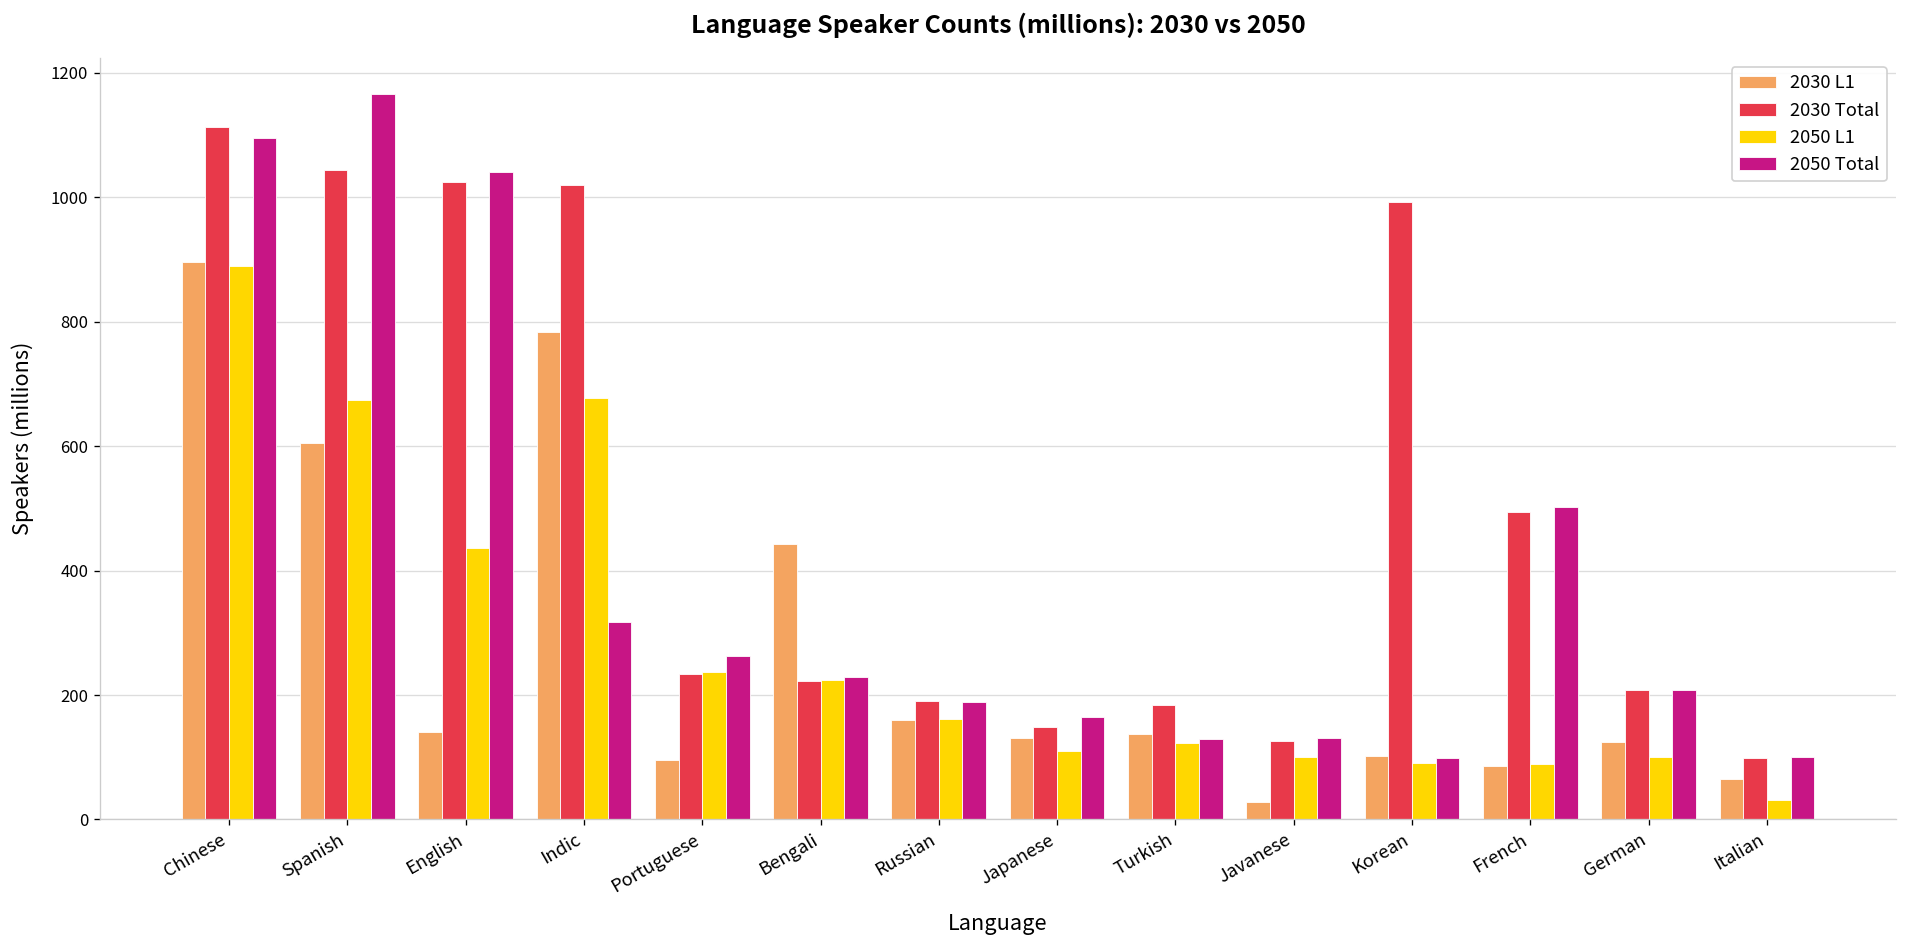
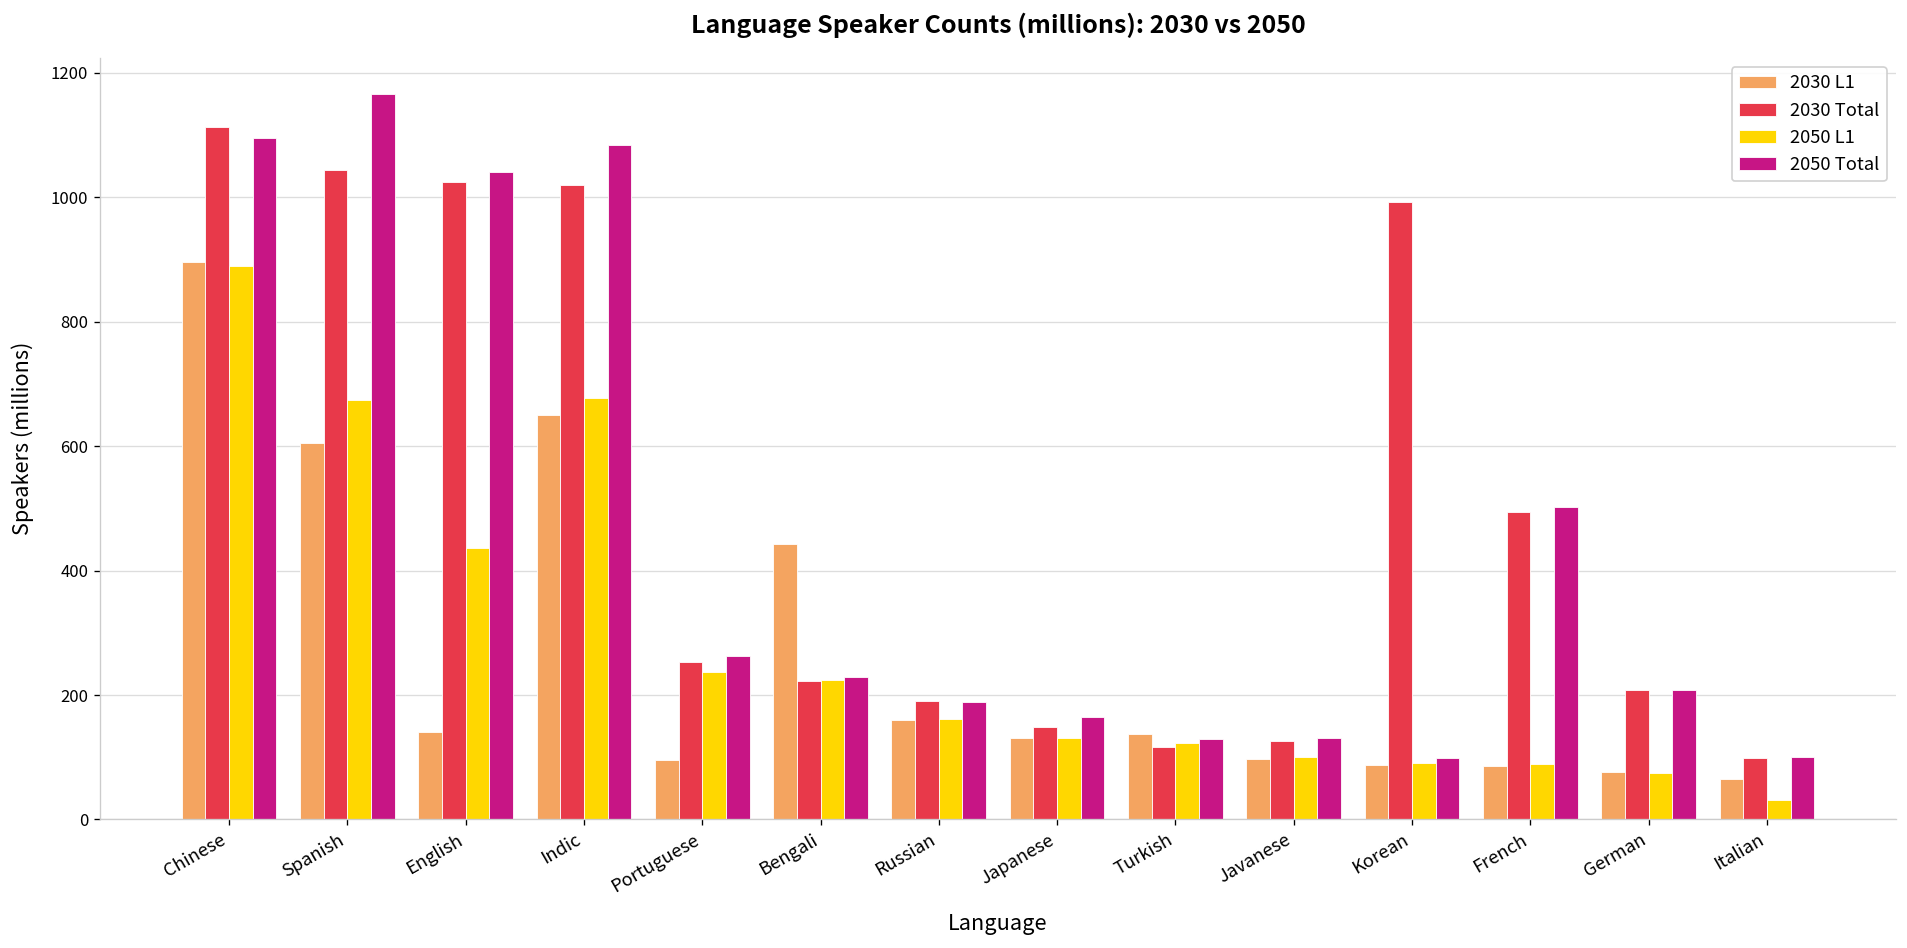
  {
    "2030 L1": {
      "Chinese": 900,
      "Spanish": 610,
      "English": 140,
-     "Indic": 780,
+     "Indic": 650,
      "Portuguese": 90,
      "Bengali": 440,
      "Russian": 160,
      "Japanese": 130,
      "Turkish": 140,
-     "Javanese": 30,
-     "Korean": 100,
+     "Javanese": 100,
+     "Korean": 90,
      "French": 90,
-     "German": 130,
+     "German": 80,
      "Italian": 70
    },
    "2030 Total": {
      "Chinese": 1110,
      "Spanish": 1040,
      "English": 1020,
      "Indic": 1020,
-     "Portuguese": 230,
+     "Portuguese": 250,
      "Bengali": 220,
      "Russian": 190,
      "Japanese": 150,
-     "Turkish": 180,
+     "Turkish": 120,
      "Javanese": 130,
      "Korean": 990,
      "French": 490,
      "German": 210,
      "Italian": 100
    },
    "2050 L1": {
      "Chinese": 890,
      "Spanish": 680,
      "English": 440,
      "Indic": 680,
      "Portuguese": 240,
      "Bengali": 220,
      "Russian": 160,
-     "Japanese": 110,
+     "Japanese": 130,
      "Turkish": 120,
      "Javanese": 100,
      "Korean": 90,
      "French": 90,
-     "German": 100,
+     "German": 70,
      "Italian": 30
    },
    "2050 Total": {
      "Chinese": 1090,
      "Spanish": 1170,
      "English": 1040,
-     "Indic": 320,
+     "Indic": 1080,
      "Portuguese": 260,
      "Bengali": 230,
      "Russian": 190,
      "Japanese": 170,
      "Turkish": 130,
      "Javanese": 130,
      "Korean": 100,
      "French": 500,
      "German": 210,
      "Italian": 100
    }
  }
